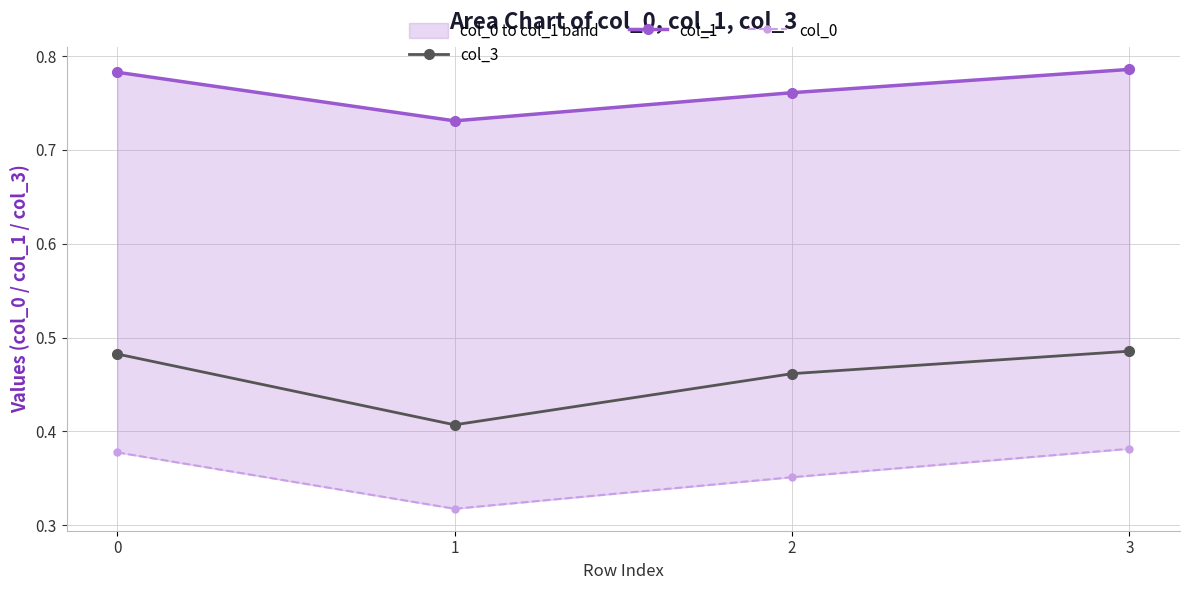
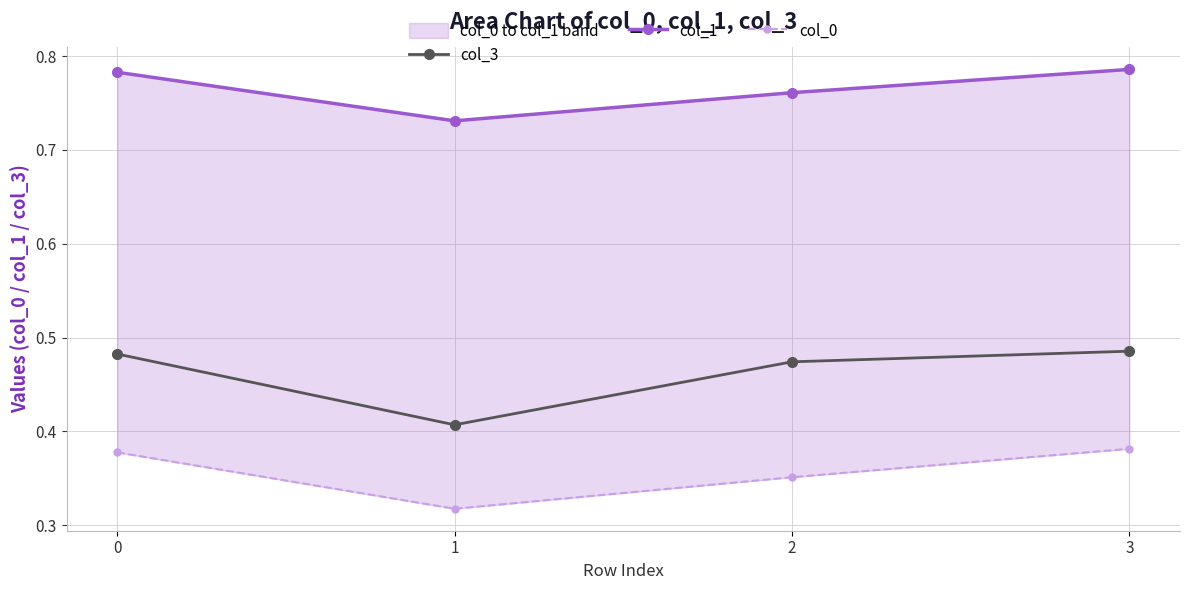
  {
    "col_3": {
      "0": 0.48,
      "1": 0.41,
-     "2": 0.46,
+     "2": 0.47,
      "3": 0.49
    }
  }
